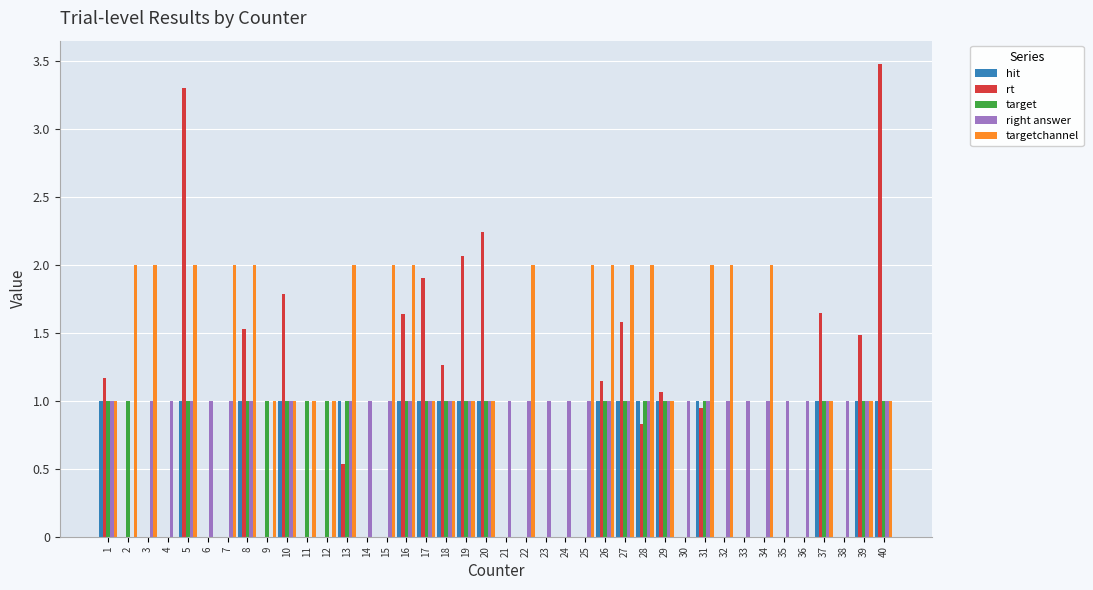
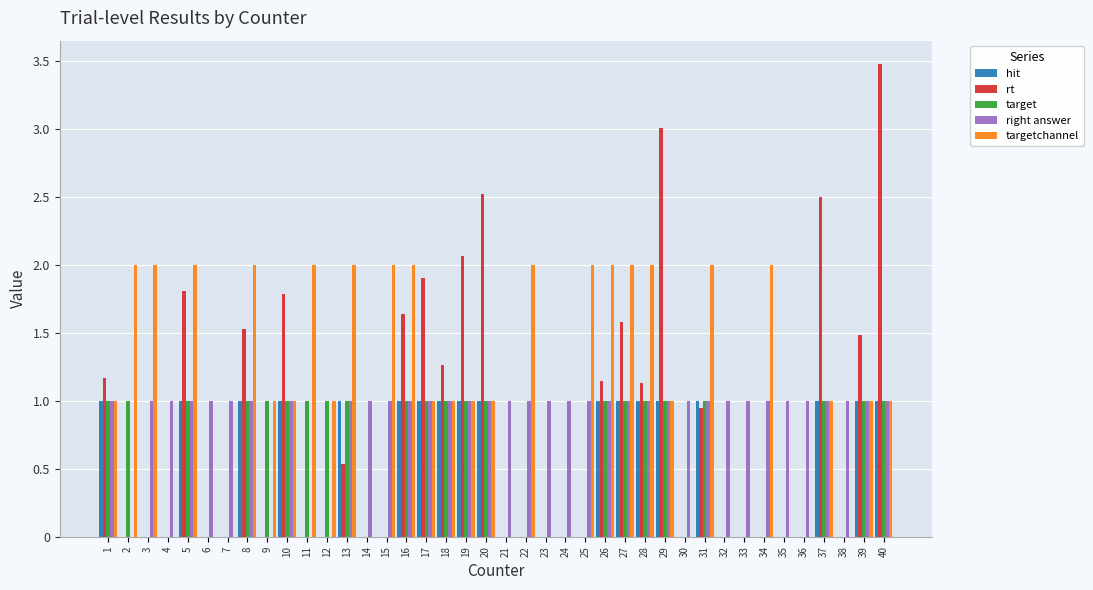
  {
    "hit": {
      "1": 1.00,
      "2": 0.00,
      "3": 0.00,
      "4": 0.00,
      "5": 1.00,
      "6": 0.00,
      "7": 0.00,
      "8": 1.00,
      "9": 0.00,
      "10": 1.00,
      "11": 0.00,
      "12": 0.00,
      "13": 1.00,
      "14": 0.00,
      "15": 0.00,
      "16": 1.00,
      "17": 1.00,
      "18": 1.00,
      "19": 1.00,
      "20": 1.00,
      "21": 0.00,
      "22": 0.00,
      "23": 0.00,
      "24": 0.00,
      "25": 0.00,
      "26": 1.00,
      "27": 1.00,
      "28": 1.00,
      "29": 1.00,
      "30": 0.00,
      "31": 1.00,
      "32": 0.00,
      "33": 0.00,
      "34": 0.00,
      "35": 0.00,
      "36": 0.00,
      "37": 1.00,
      "38": 0.00,
      "39": 1.00,
      "40": 1.00
    },
    "rt": {
      "1": 1.17,
      "2": 0.00,
      "3": 0.00,
      "4": 0.00,
-     "5": 3.30,
+     "5": 1.81,
      "6": 0.00,
      "7": 0.00,
      "8": 1.53,
      "9": 0.00,
      "10": 1.78,
      "11": 0.00,
      "12": 0.00,
      "13": 0.54,
      "14": 0.00,
      "15": 0.00,
      "16": 1.64,
      "17": 1.90,
      "18": 1.27,
      "19": 2.07,
-     "20": 2.25,
+     "20": 2.52,
      "21": 0.00,
      "22": 0.00,
      "23": 0.00,
      "24": 0.00,
      "25": 0.00,
      "26": 1.15,
      "27": 1.58,
-     "28": 0.83,
-     "29": 1.07,
+     "28": 1.13,
+     "29": 3.01,
      "30": 0.00,
      "31": 0.95,
      "32": 0.00,
      "33": 0.00,
      "34": 0.00,
      "35": 0.00,
      "36": 0.00,
-     "37": 1.65,
+     "37": 2.50,
      "38": 0.00,
      "39": 1.49,
      "40": 3.48
    },
    "target": {
      "1": 1.00,
      "2": 1.00,
      "3": 0.00,
      "4": 0.00,
      "5": 1.00,
      "6": 0.00,
      "7": 0.00,
      "8": 1.00,
      "9": 1.00,
      "10": 1.00,
      "11": 1.00,
      "12": 1.00,
      "13": 1.00,
      "14": 0.00,
      "15": 0.00,
      "16": 1.00,
      "17": 1.00,
      "18": 1.00,
      "19": 1.00,
      "20": 1.00,
      "21": 0.00,
      "22": 0.00,
      "23": 0.00,
      "24": 0.00,
      "25": 0.00,
      "26": 1.00,
      "27": 1.00,
      "28": 1.00,
      "29": 1.00,
      "30": 0.00,
      "31": 1.00,
      "32": 0.00,
      "33": 0.00,
      "34": 0.00,
      "35": 0.00,
      "36": 0.00,
      "37": 1.00,
      "38": 0.00,
      "39": 1.00,
      "40": 1.00
    },
    "right answer": {
      "1": 1.00,
      "2": 0.00,
      "3": 1.00,
      "4": 1.00,
      "5": 1.00,
      "6": 1.00,
      "7": 1.00,
      "8": 1.00,
      "9": 0.00,
      "10": 1.00,
      "11": 0.00,
      "12": 0.00,
      "13": 1.00,
      "14": 1.00,
      "15": 1.00,
      "16": 1.00,
      "17": 1.00,
      "18": 1.00,
      "19": 1.00,
      "20": 1.00,
      "21": 1.00,
      "22": 1.00,
      "23": 1.00,
      "24": 1.00,
      "25": 1.00,
      "26": 1.00,
      "27": 1.00,
      "28": 1.00,
      "29": 1.00,
      "30": 1.00,
      "31": 1.00,
      "32": 1.00,
      "33": 1.00,
      "34": 1.00,
      "35": 1.00,
      "36": 1.00,
      "37": 1.00,
      "38": 1.00,
      "39": 1.00,
      "40": 1.00
    },
    "targetchannel": {
      "1": 1,
      "2": 2,
      "3": 2,
      "4": 0,
      "5": 2,
      "6": 0,
-     "7": 2,
+     "7": 0,
      "8": 2,
      "9": 1,
      "10": 1,
-     "11": 1,
+     "11": 2,
      "12": 1,
      "13": 2,
      "14": 0,
      "15": 2,
      "16": 2,
      "17": 1,
      "18": 1,
      "19": 1,
      "20": 1,
      "21": 0,
      "22": 2,
      "23": 0,
      "24": 0,
      "25": 2,
      "26": 2,
      "27": 2,
      "28": 2,
      "29": 1,
      "30": 0,
      "31": 2,
-     "32": 2,
+     "32": 0,
      "33": 0,
      "34": 2,
      "35": 0,
      "36": 0,
      "37": 1,
      "38": 0,
      "39": 1,
      "40": 1
    }
  }
